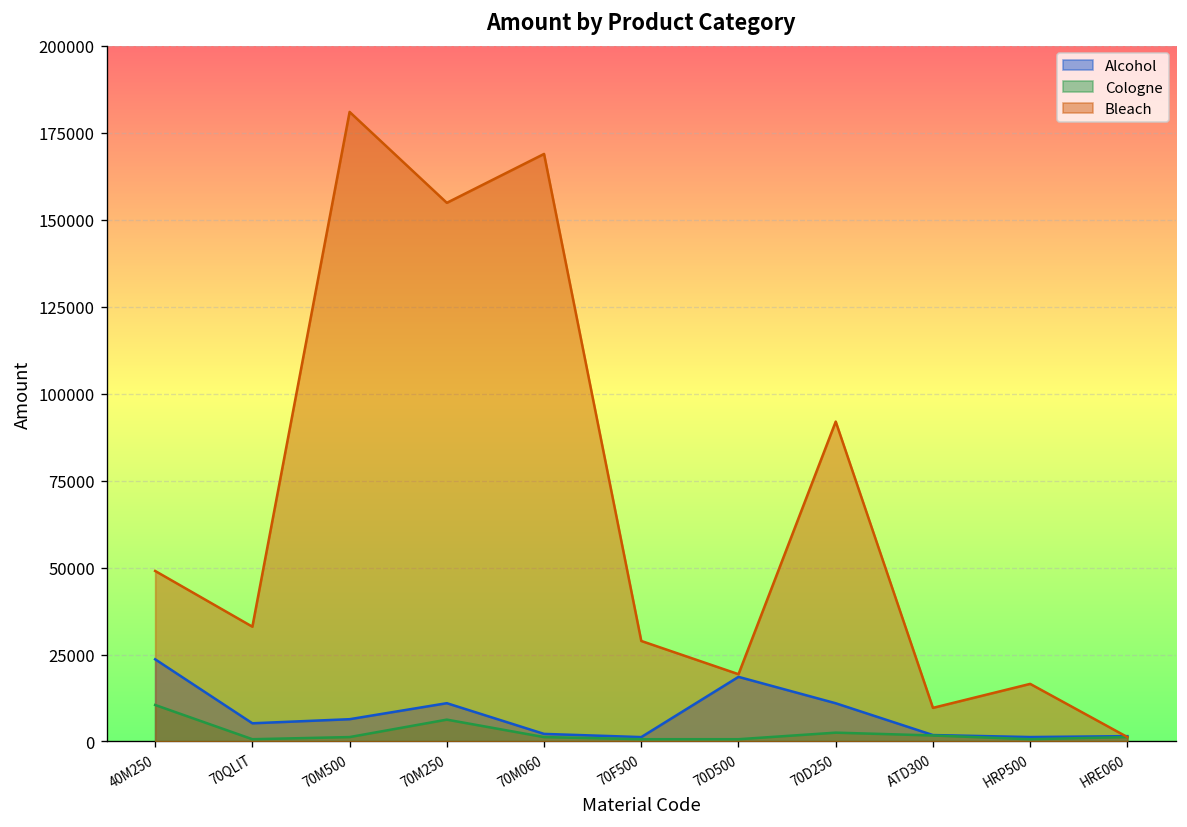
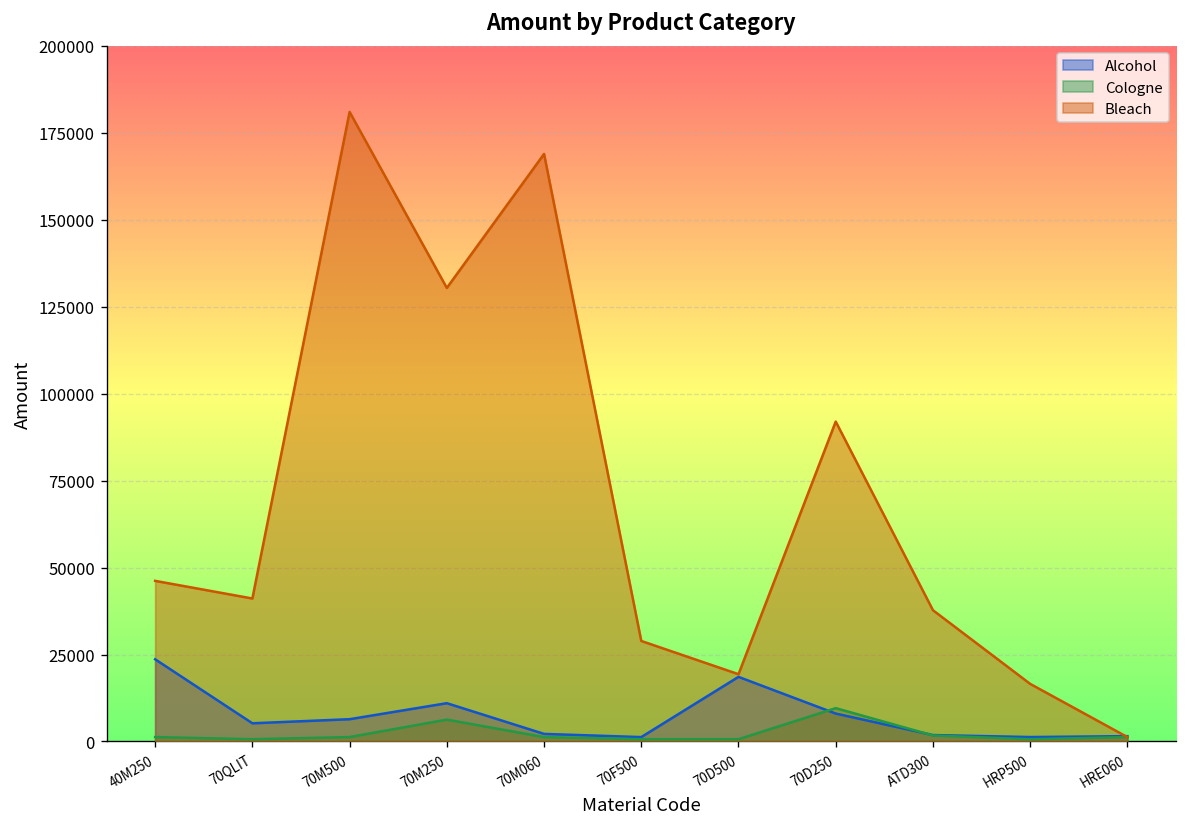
  {
    "Alcohol": {
      "40M250": 24000,
      "70QLIT": 5000,
      "70M500": 6000,
      "70M250": 11000,
      "70M060": 2000,
-     "70D250": 11000
+     "70D250": 8000
    },
    "Cologne": {
-     "40M250": 11000,
+     "40M250": 1000,
      "70QLIT": 1000,
      "70M500": 1000,
      "70M250": 6000,
      "70M060": 1000,
      "70D500": 1000,
-     "70D250": 3000
+     "70D250": 10000
    },
    "Bleach": {
-     "40M250": 49000,
-     "70QLIT": 33000,
+     "40M250": 46000,
+     "70QLIT": 41000,
      "70M500": 181000,
-     "70M250": 155000,
+     "70M250": 130000,
      "70M060": 169000,
      "70F500": 29000,
      "70D250": 92000,
-     "ATD300": 10000,
+     "ATD300": 38000,
      "HRP500": 17000
    }
  }
